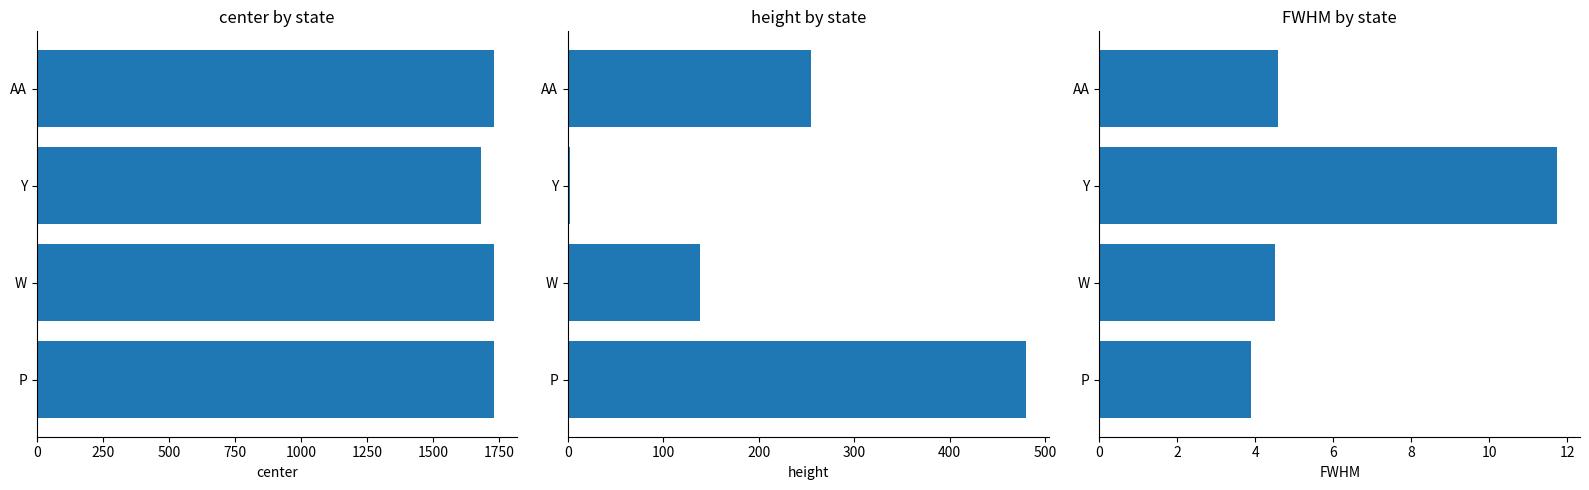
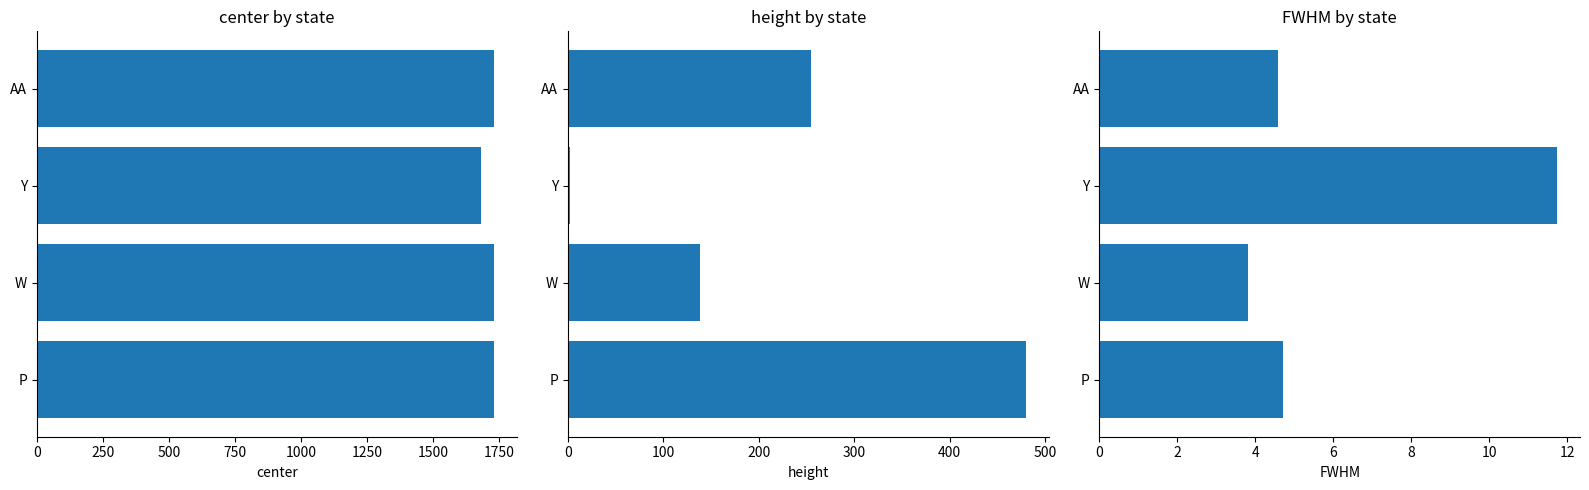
  {
    "center by state": {
      "AA": 1730,
      "Y": 1680,
      "W": 1730,
      "P": 1730
    },
    "height by state": {
      "AA": 260,
      "W": 140,
      "P": 480
    },
    "FWHM by state": {
      "AA": 4.6,
      "Y": 11.7,
-     "W": 4.5,
-     "P": 3.9
+     "W": 3.8,
+     "P": 4.7
    }
  }
